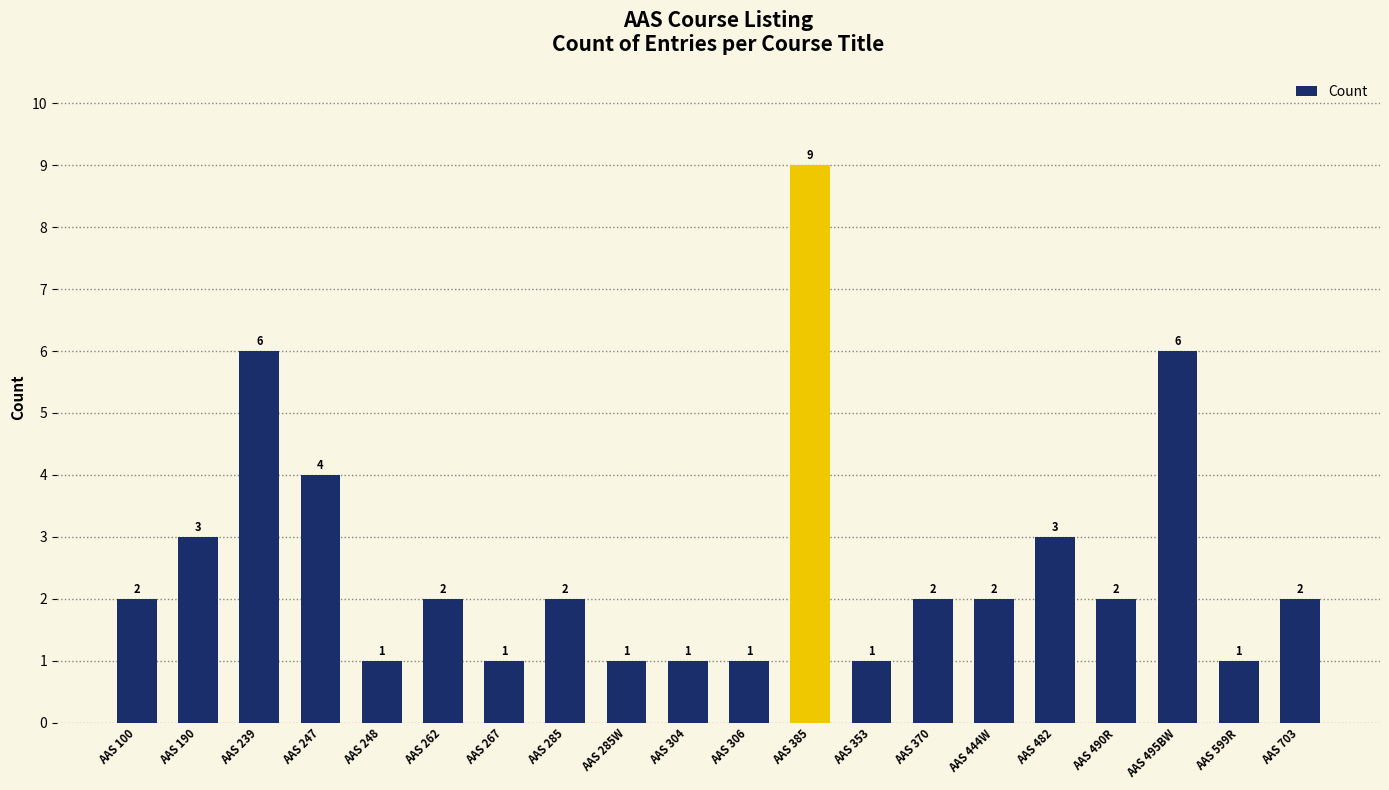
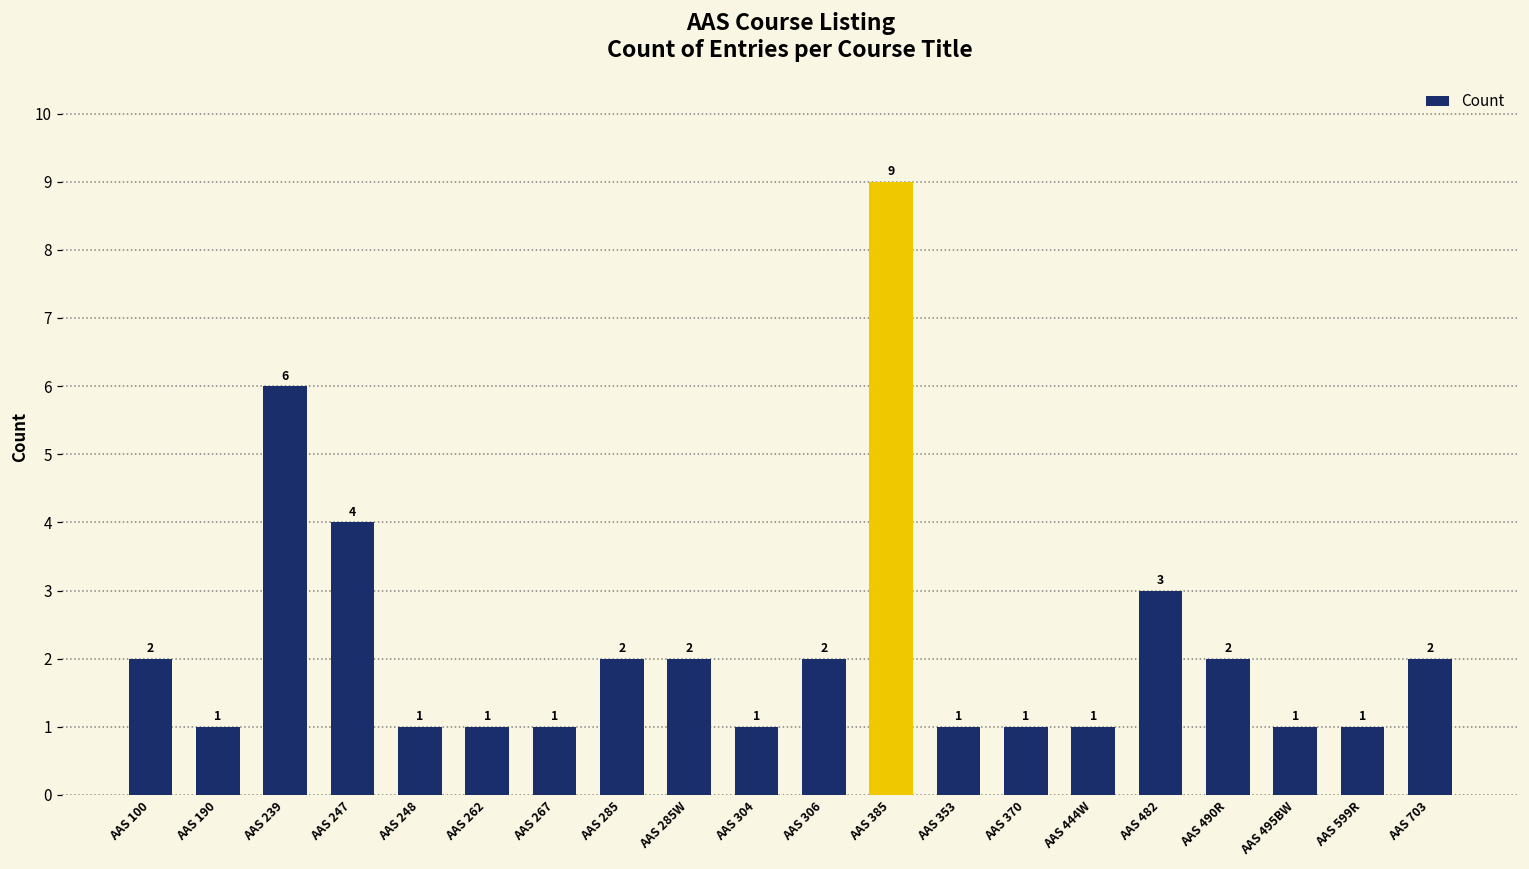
  {
    "AAS 100": 2,
-   "AAS 190": 3,
+   "AAS 190": 1,
    "AAS 239": 6,
    "AAS 247": 4,
    "AAS 248": 1,
-   "AAS 262": 2,
+   "AAS 262": 1,
    "AAS 267": 1,
    "AAS 285": 2,
-   "AAS 285W": 1,
+   "AAS 285W": 2,
    "AAS 304": 1,
-   "AAS 306": 1,
+   "AAS 306": 2,
    "AAS 385": 9,
    "AAS 353": 1,
-   "AAS 370": 2,
-   "AAS 444W": 2,
+   "AAS 370": 1,
+   "AAS 444W": 1,
    "AAS 482": 3,
    "AAS 490R": 2,
-   "AAS 495BW": 6,
+   "AAS 495BW": 1,
    "AAS 599R": 1,
    "AAS 703": 2
  }
